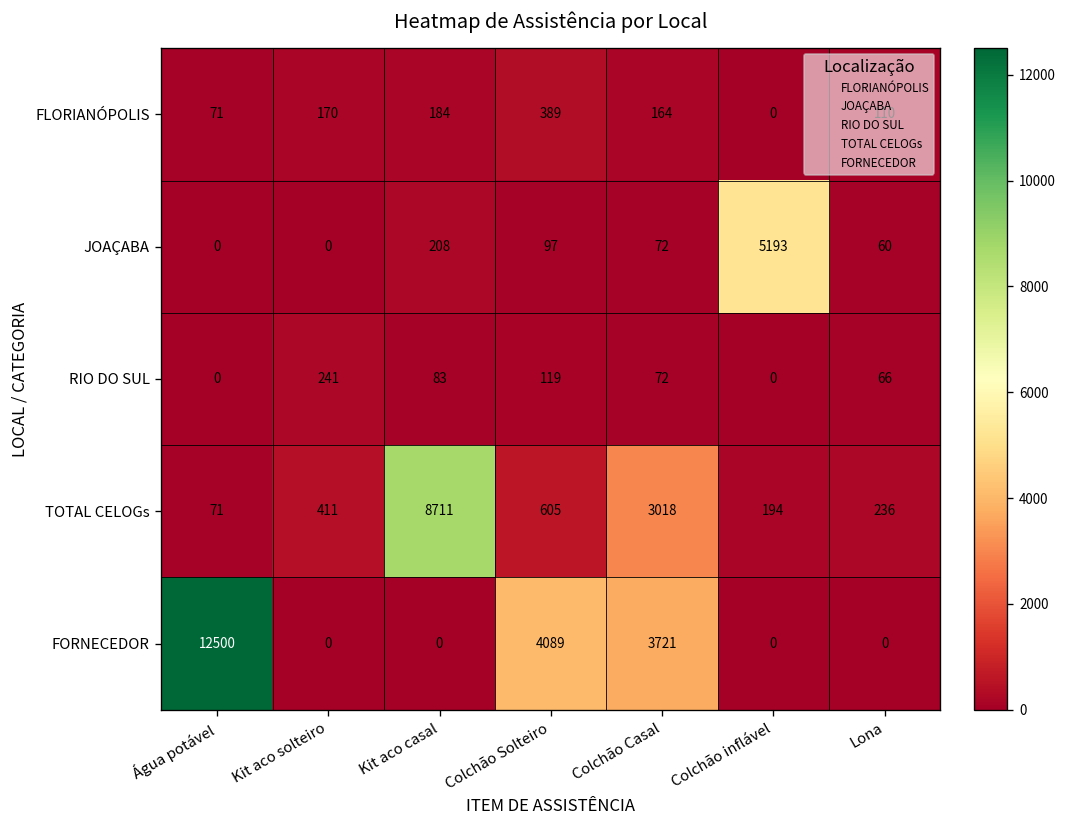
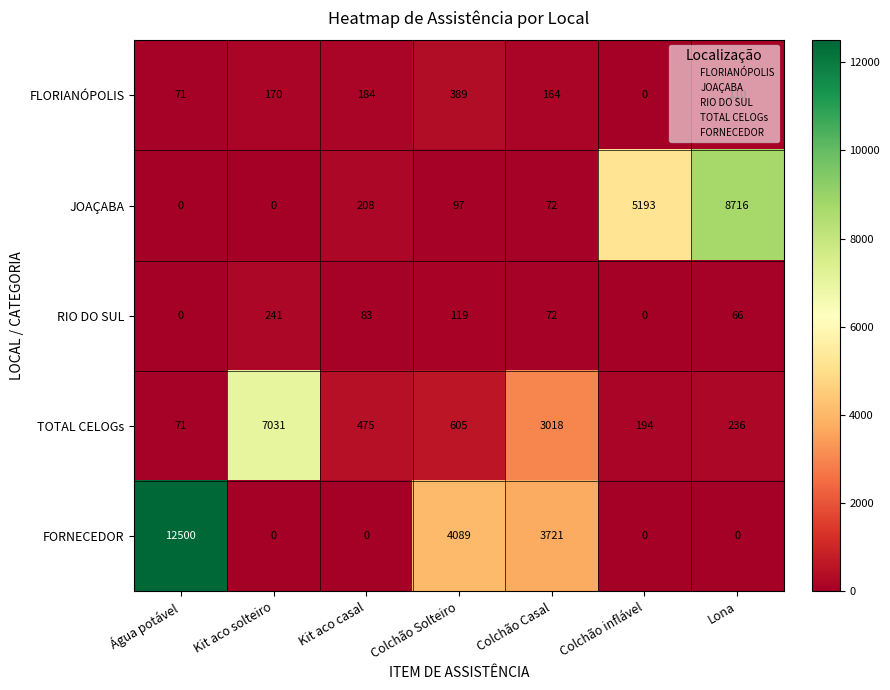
  {
    "FLORIANÓPOLIS": {
      "Água potável": 71,
      "Kit aco solteiro": 170,
      "Kit aco casal": 184,
      "Colchão Solteiro": 389,
      "Colchão Casal": 164,
      "Colchão inflável": 0
    },
    "JOAÇABA": {
      "Água potável": 0,
      "Kit aco solteiro": 0,
      "Kit aco casal": 208,
      "Colchão Solteiro": 97,
      "Colchão Casal": 72,
      "Colchão inflável": 5193,
-     "Lona": 60
+     "Lona": 8716
    },
    "RIO DO SUL": {
      "Água potável": 0,
      "Kit aco solteiro": 241,
      "Kit aco casal": 83,
      "Colchão Solteiro": 119,
      "Colchão Casal": 72,
      "Colchão inflável": 0,
      "Lona": 66
    },
    "TOTAL CELOGs": {
      "Água potável": 71,
-     "Kit aco solteiro": 411,
-     "Kit aco casal": 8711,
+     "Kit aco solteiro": 7031,
+     "Kit aco casal": 475,
      "Colchão Solteiro": 605,
      "Colchão Casal": 3018,
      "Colchão inflável": 194,
      "Lona": 236
    },
    "FORNECEDOR": {
      "Água potável": 12500,
      "Kit aco solteiro": 0,
      "Kit aco casal": 0,
      "Colchão Solteiro": 4089,
      "Colchão Casal": 3721,
      "Colchão inflável": 0,
      "Lona": 0
    }
  }
